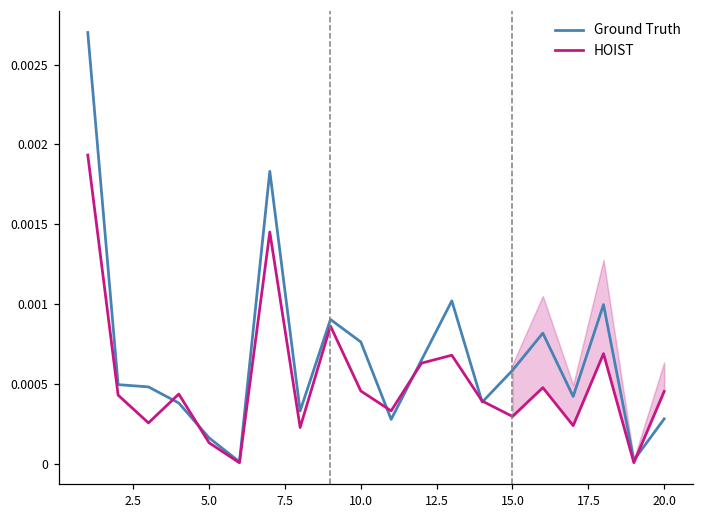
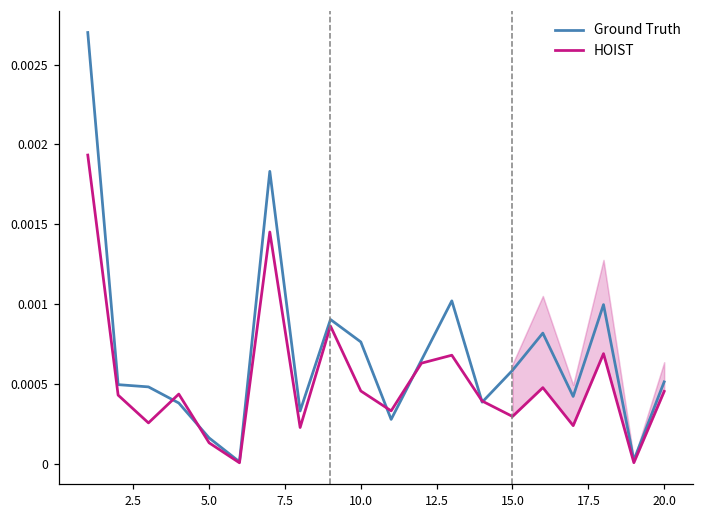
  {
    "Ground Truth": {
      "5.0": 0.00016,
      "10.0": 0.00076,
      "15.0": 0.00059,
-     "20.0": 0.00028
+     "20.0": 0.00051
    }
  }
